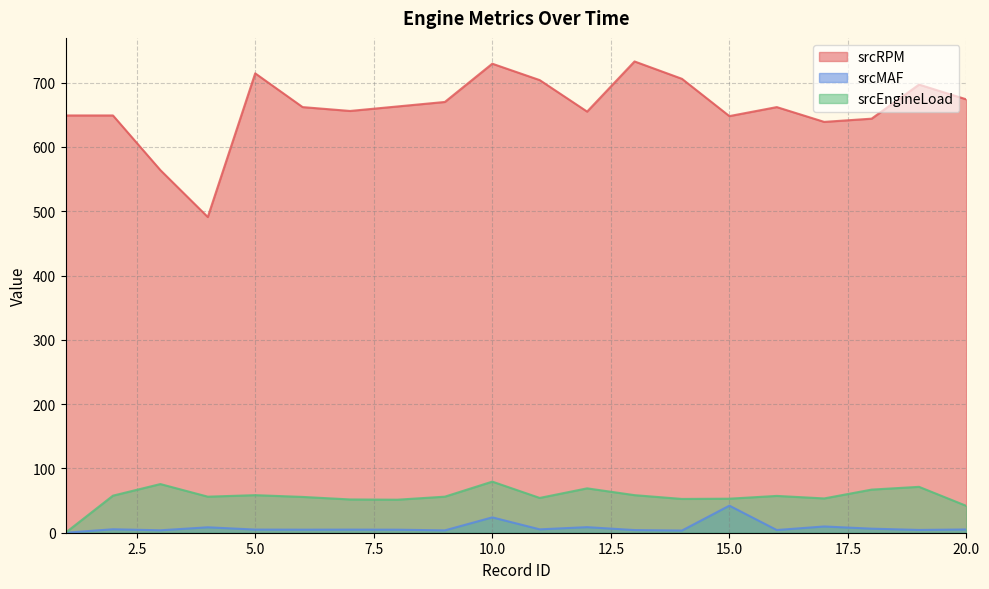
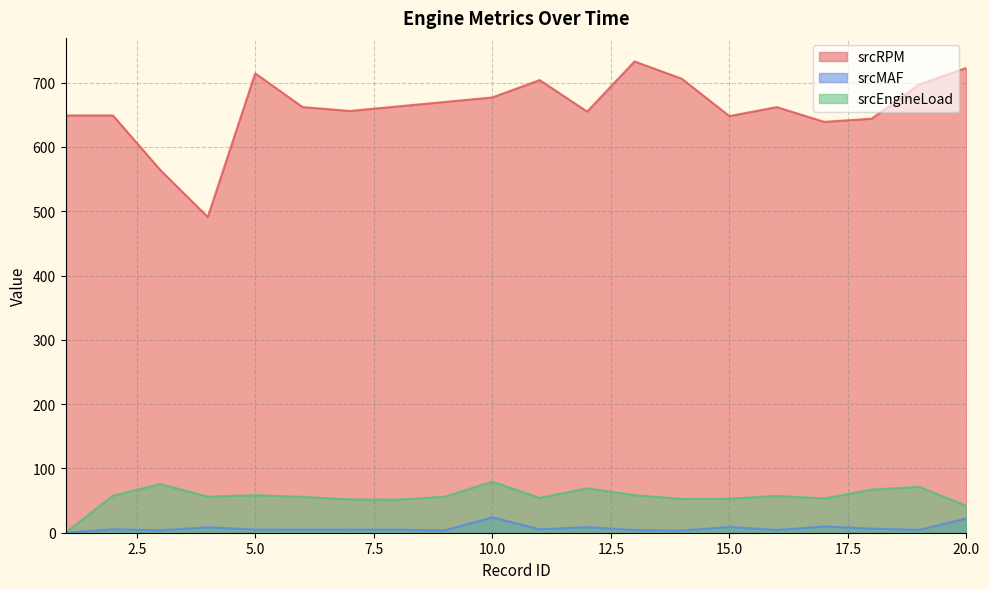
  {
    "srcRPM": {
      "5.0": 710,
-     "10.0": 730,
+     "10.0": 680,
      "15.0": 650,
-     "20.0": 670
+     "20.0": 720
    },
    "srcMAF": {
      "5.0": 0,
      "10.0": 20,
-     "15.0": 40,
-     "20.0": 10
+     "15.0": 10,
+     "20.0": 20
    },
    "srcEngineLoad": {
      "5.0": 60,
      "10.0": 80,
      "15.0": 50,
      "20.0": 40
    }
  }
